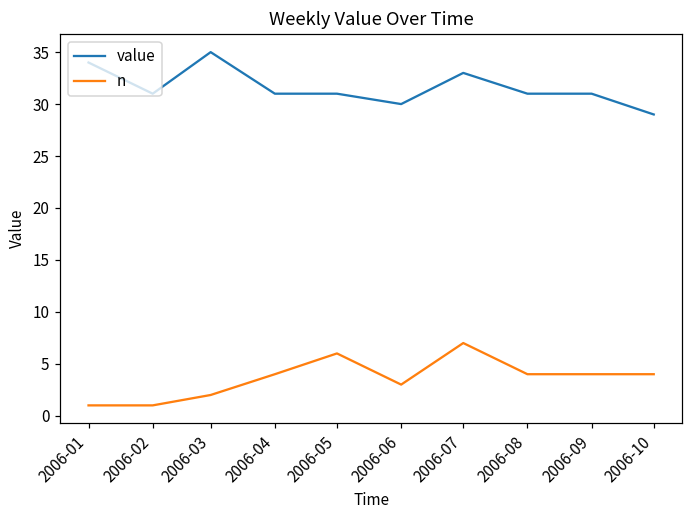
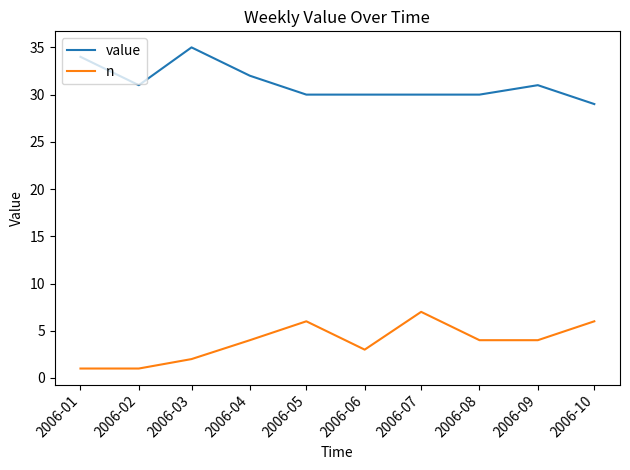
  {
    "value": {
      "2006-02": 31,
      "2006-03": 35,
-     "2006-04": 31,
-     "2006-05": 31,
+     "2006-04": 32,
+     "2006-05": 30,
      "2006-06": 30,
-     "2006-07": 33,
-     "2006-08": 31,
+     "2006-07": 30,
+     "2006-08": 30,
      "2006-09": 31,
      "2006-10": 29
    },
    "n": {
      "2006-01": 1,
      "2006-02": 1,
      "2006-03": 2,
      "2006-04": 4,
      "2006-05": 6,
      "2006-06": 3,
      "2006-07": 7,
      "2006-08": 4,
      "2006-09": 4,
-     "2006-10": 4
+     "2006-10": 6
    }
  }
